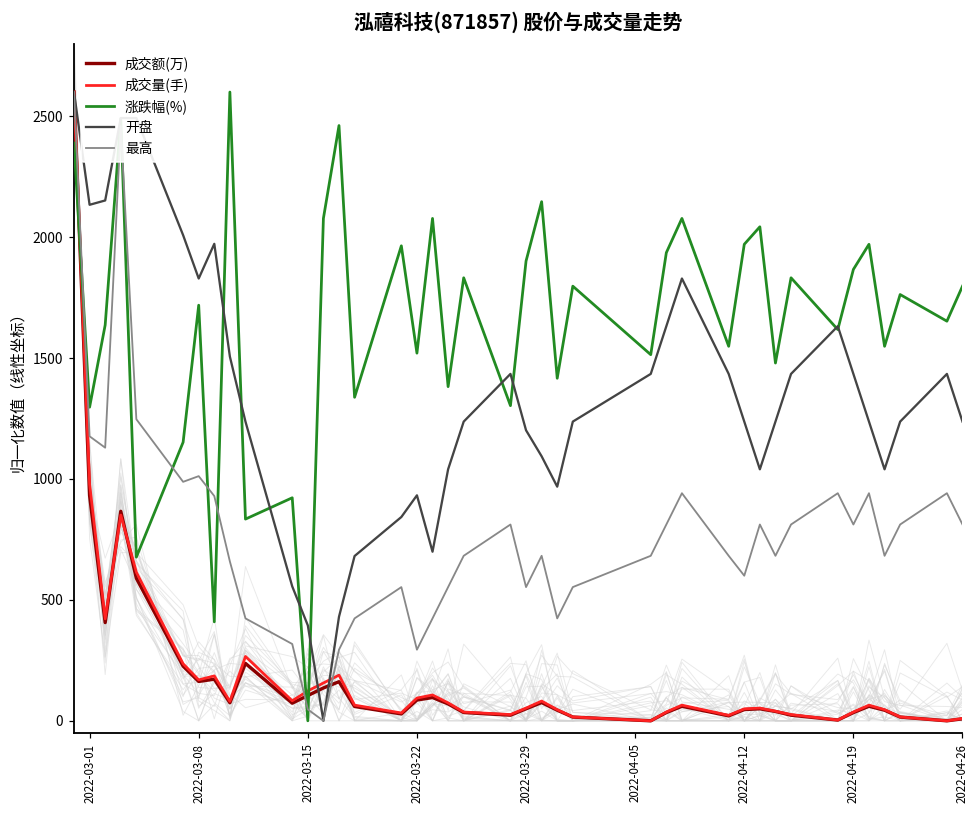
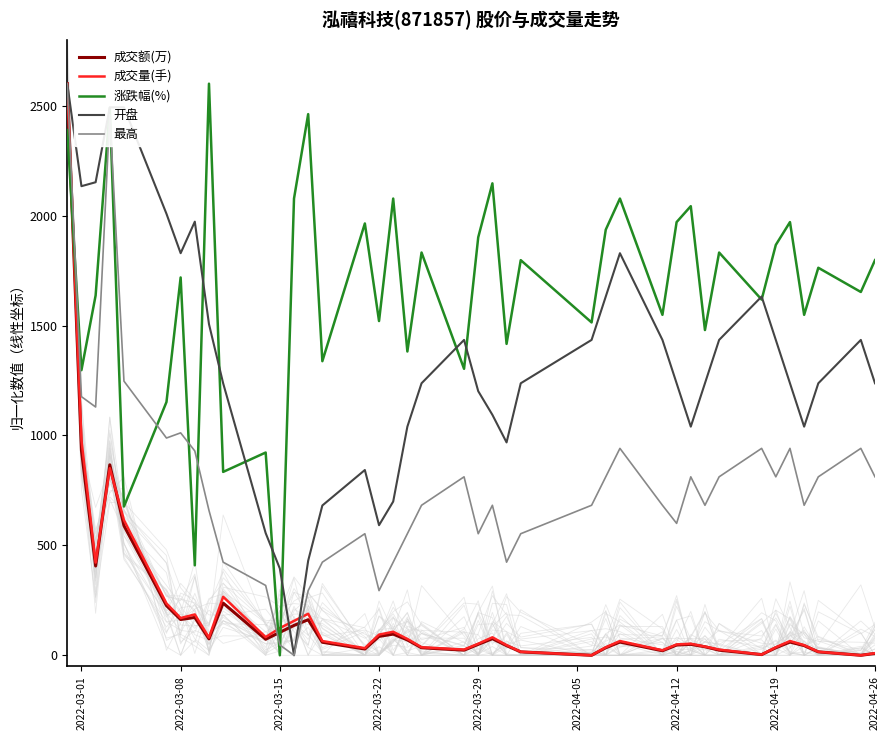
  {
    "涨跌幅(%)": {
      "2022-03-01": 1300,
      "2022-03-08": 1720,
      "2022-03-22": 1520,
      "2022-03-29": 1900,
      "2022-04-12": 1970,
      "2022-04-19": 1870,
      "2022-04-26": 1800
    },
    "开盘": {
      "2022-03-01": 2130,
      "2022-03-08": 1830,
      "2022-03-15": 390,
-     "2022-03-22": 930,
+     "2022-03-22": 590,
      "2022-03-29": 1200,
      "2022-04-12": 1240,
      "2022-04-19": 1430,
      "2022-04-26": 1240
    },
    "最高": {
      "2022-03-08": 1010,
      "2022-03-22": 290,
      "2022-03-29": 550,
      "2022-04-12": 600,
      "2022-04-19": 810,
      "2022-04-26": 810
    }
  }
